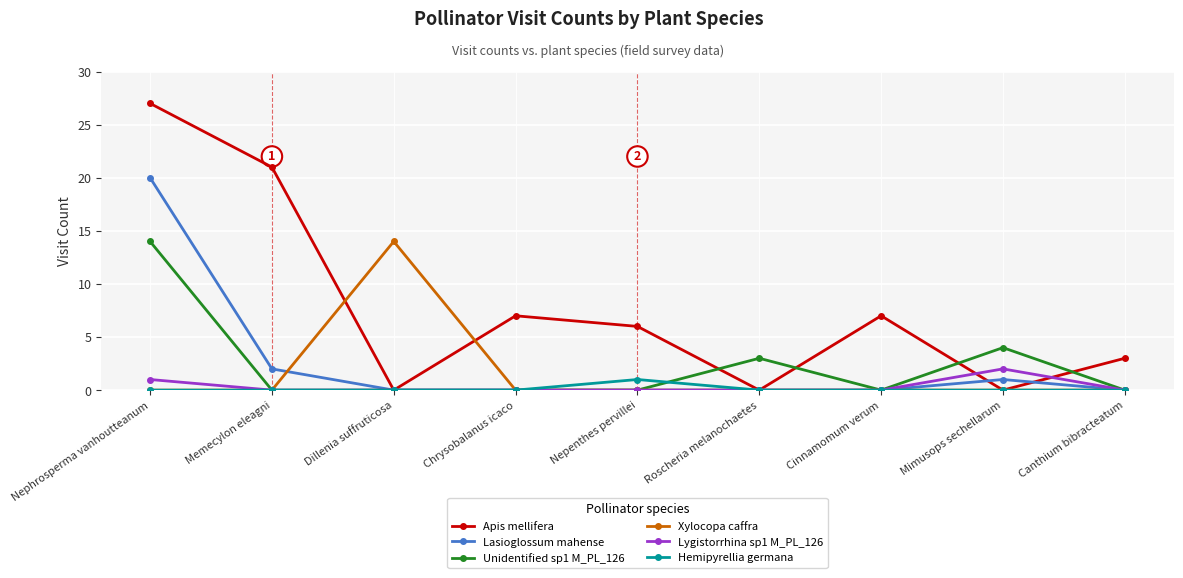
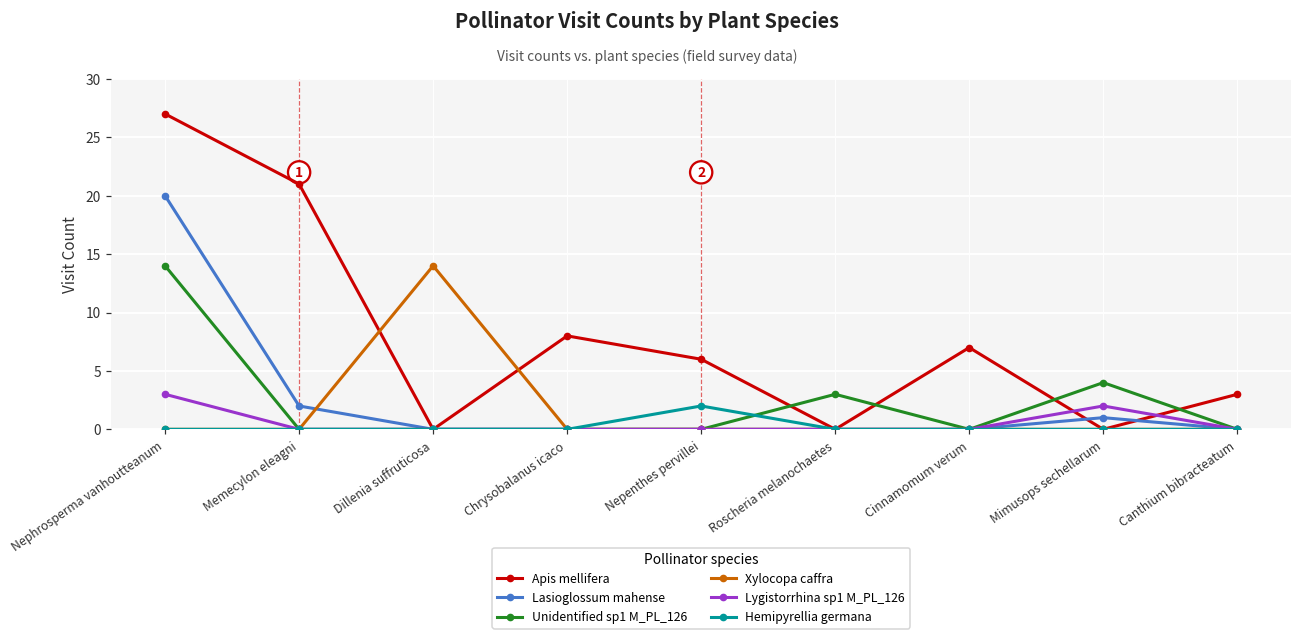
  {
    "Apis mellifera": {
      "Nephrosperma vanhoutteanum": 27,
-     "Chrysobalanus icaco": 7,
+     "Chrysobalanus icaco": 8,
      "Nepenthes pervillei": 6,
      "Cinnamomum verum": 7,
      "Canthium bibracteatum": 3
    },
    "Lasioglossum mahense": {
      "Nephrosperma vanhoutteanum": 20,
      "Memecylon eleagni": 2,
      "Mimusops sechellarum": 1
    },
    "Unidentified sp1 M_PL_126": {
      "Nephrosperma vanhoutteanum": 14,
      "Roscheria melanochaetes": 3,
      "Mimusops sechellarum": 4
    },
    "Xylocopa caffra": {
      "Dillenia suffruticosa": 14
    },
    "Lygistorrhina sp1 M_PL_126": {
-     "Nephrosperma vanhoutteanum": 1,
+     "Nephrosperma vanhoutteanum": 3,
      "Mimusops sechellarum": 2
    },
    "Hemipyrellia germana": {
-     "Nepenthes pervillei": 1
+     "Nepenthes pervillei": 2
    }
  }
